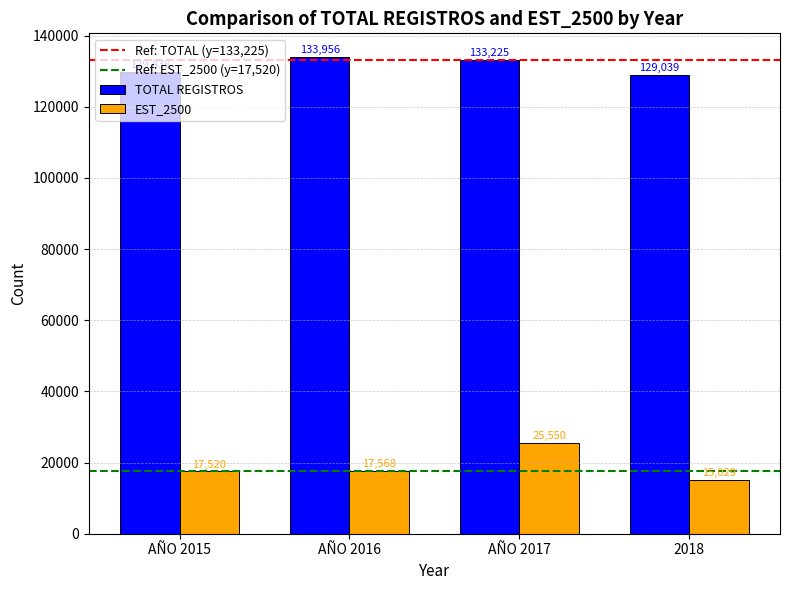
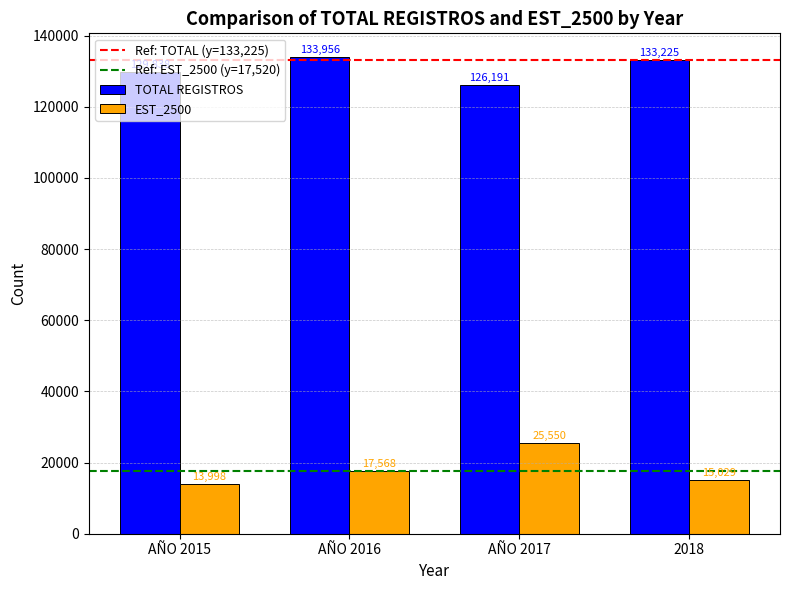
  {
    "TOTAL REGISTROS": {
      "AÑO 2016": "133,956",
-     "AÑO 2017": "133,225",
-     "2018": "129,039"
+     "AÑO 2017": "126,191",
+     "2018": "133,225"
    },
    "EST_2500": {
-     "AÑO 2015": "17,520",
+     "AÑO 2015": "13,998",
      "AÑO 2016": "17,568",
      "AÑO 2017": "25,550",
      "2018": "15,029"
    }
  }
